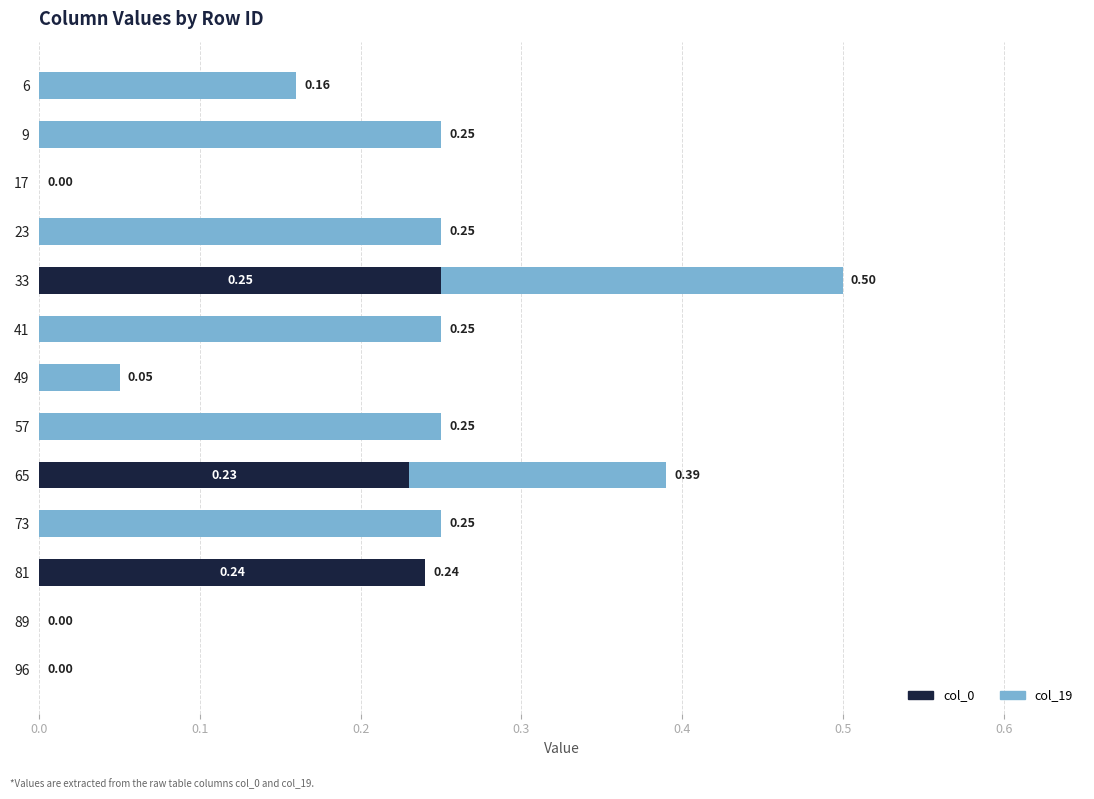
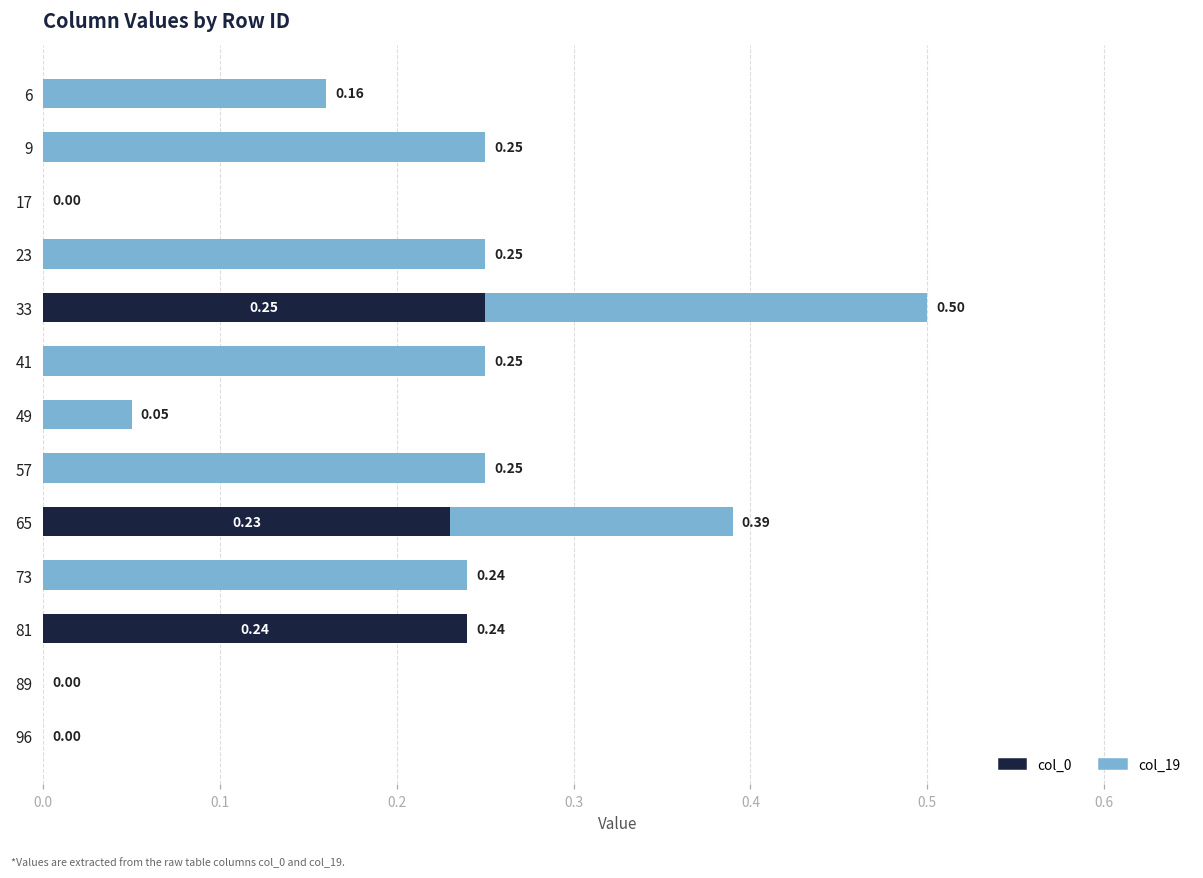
  {
    "col_0": {
      "17": 0.00,
      "33": 0.25,
      "65": 0.23,
      "81": 0.24,
      "89": 0.00,
      "96": 0.00
    },
    "col_19": {
      "6": 0.16,
      "9": 0.25,
      "17": 0.00,
      "23": 0.25,
      "41": 0.25,
      "49": 0.05,
      "57": 0.25,
-     "73": 0.25,
+     "73": 0.24,
      "89": 0.00,
      "96": 0.00
    }
  }
